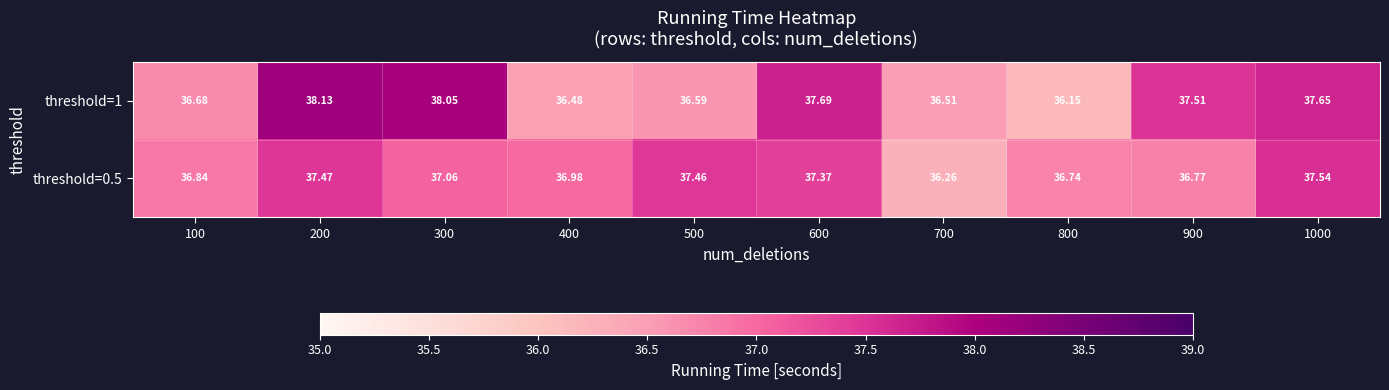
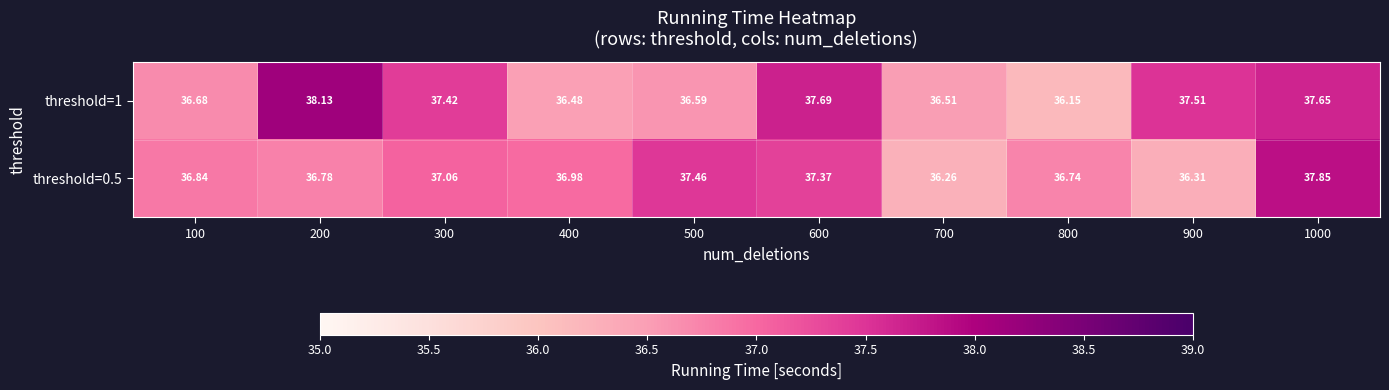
  {
    "threshold=1": {
      "100": 36.68,
      "200": 38.13,
-     "300": 38.05,
+     "300": 37.42,
      "400": 36.48,
      "500": 36.59,
      "600": 37.69,
      "700": 36.51,
      "800": 36.15,
      "900": 37.51,
      "1000": 37.65
    },
    "threshold=0.5": {
      "100": 36.84,
-     "200": 37.47,
+     "200": 36.78,
      "300": 37.06,
      "400": 36.98,
      "500": 37.46,
      "600": 37.37,
      "700": 36.26,
      "800": 36.74,
-     "900": 36.77,
-     "1000": 37.54
+     "900": 36.31,
+     "1000": 37.85
    }
  }
